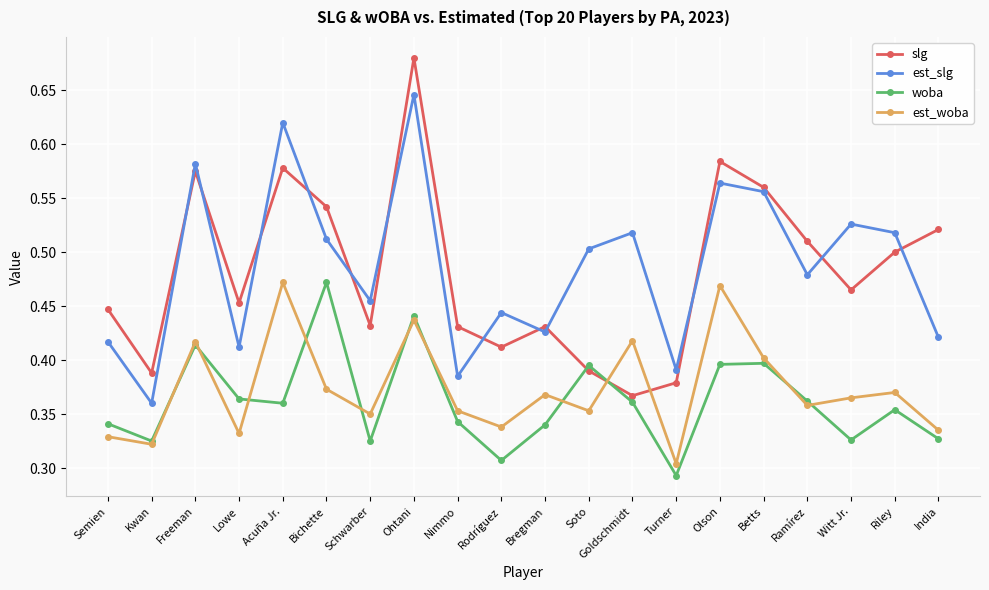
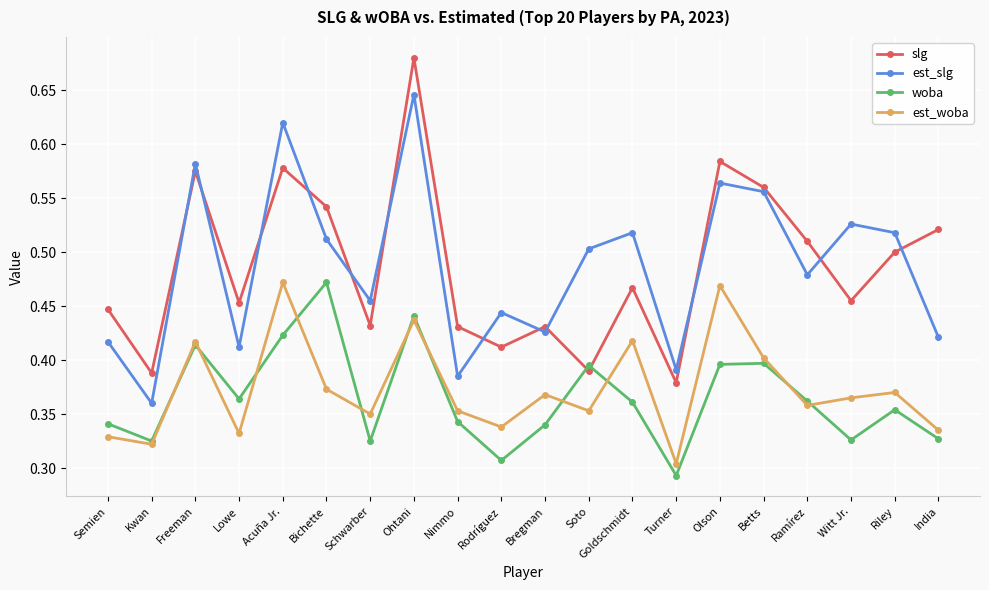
  {
    "slg": {
      "Semien": 0.447,
      "Kwan": 0.388,
      "Freeman": 0.575,
      "Lowe": 0.453,
      "Acuña Jr.": 0.578,
      "Bichette": 0.542,
      "Schwarber": 0.432,
      "Ohtani": 0.680,
      "Nimmo": 0.431,
      "Rodríguez": 0.412,
      "Bregman": 0.431,
      "Soto": 0.390,
-     "Goldschmidt": 0.367,
+     "Goldschmidt": 0.467,
      "Turner": 0.379,
      "Olson": 0.584,
      "Betts": 0.560,
      "Ramírez": 0.510,
-     "Witt Jr.": 0.465,
+     "Witt Jr.": 0.455,
      "Riley": 0.500,
      "India": 0.521
    },
    "est_slg": {
      "Semien": 0.417,
      "Kwan": 0.360,
      "Freeman": 0.582,
      "Lowe": 0.412,
      "Acuña Jr.": 0.620,
      "Bichette": 0.512,
      "Schwarber": 0.455,
      "Ohtani": 0.646,
      "Nimmo": 0.385,
      "Rodríguez": 0.444,
      "Bregman": 0.426,
      "Soto": 0.503,
      "Goldschmidt": 0.518,
      "Turner": 0.391,
      "Olson": 0.564,
      "Betts": 0.556,
      "Ramírez": 0.479,
      "Witt Jr.": 0.526,
      "Riley": 0.518,
      "India": 0.421
    },
    "woba": {
      "Semien": 0.341,
      "Kwan": 0.325,
      "Freeman": 0.414,
      "Lowe": 0.364,
-     "Acuña Jr.": 0.360,
+     "Acuña Jr.": 0.423,
      "Bichette": 0.472,
      "Schwarber": 0.325,
      "Ohtani": 0.441,
      "Nimmo": 0.343,
      "Rodríguez": 0.307,
      "Bregman": 0.340,
      "Soto": 0.395,
      "Goldschmidt": 0.361,
      "Turner": 0.293,
      "Olson": 0.396,
      "Betts": 0.397,
      "Ramírez": 0.362,
      "Witt Jr.": 0.326,
      "Riley": 0.354,
      "India": 0.327
    },
    "est_woba": {
      "Semien": 0.329,
      "Kwan": 0.322,
      "Freeman": 0.417,
      "Lowe": 0.332,
      "Acuña Jr.": 0.472,
      "Bichette": 0.373,
      "Schwarber": 0.350,
      "Ohtani": 0.437,
      "Nimmo": 0.353,
      "Rodríguez": 0.338,
      "Bregman": 0.368,
      "Soto": 0.353,
      "Goldschmidt": 0.418,
      "Turner": 0.304,
      "Olson": 0.469,
      "Betts": 0.402,
      "Ramírez": 0.358,
      "Witt Jr.": 0.365,
      "Riley": 0.370,
      "India": 0.335
    }
  }
